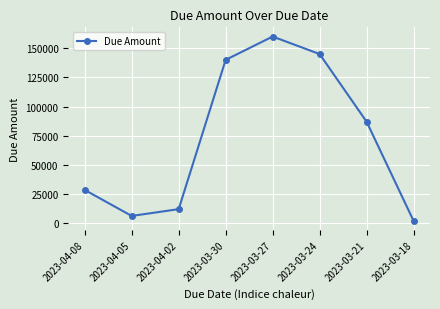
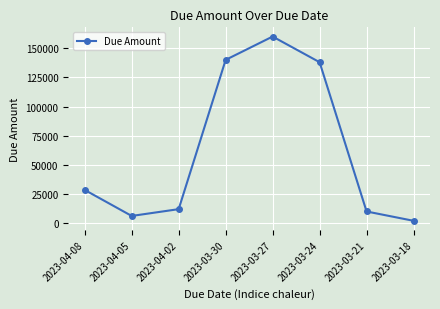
  {
    "2023-04-08": 28000,
    "2023-04-05": 6000,
    "2023-04-02": 12000,
    "2023-03-30": 140000,
    "2023-03-27": 160000,
-   "2023-03-24": 145000,
-   "2023-03-21": 87000,
+   "2023-03-24": 138000,
+   "2023-03-21": 10000,
    "2023-03-18": 2000
  }
